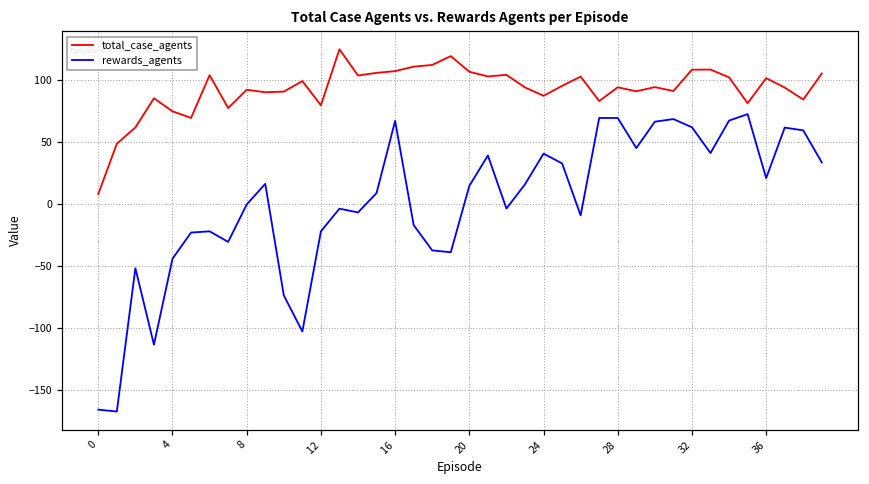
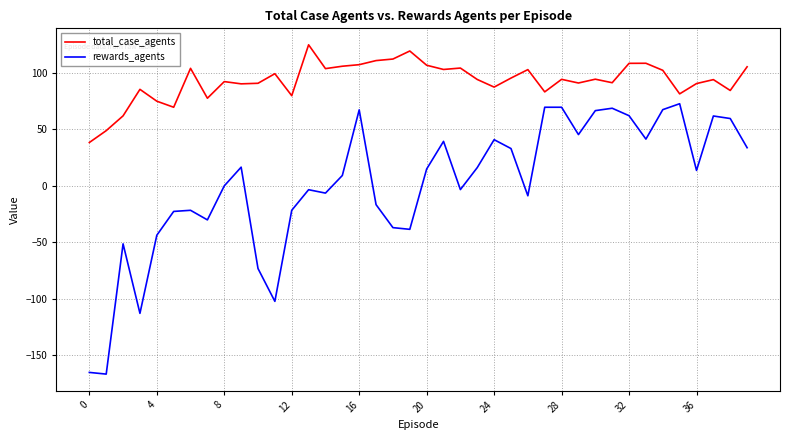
  {
    "total_case_agents": {
-     "0": 8,
+     "0": 38,
      "4": 75,
      "8": 92,
      "12": 80,
      "16": 107,
      "20": 107,
      "24": 88,
      "28": 94,
      "32": 109,
-     "36": 102
+     "36": 91
    },
    "rewards_agents": {
      "0": -166,
      "4": -44,
      "8": 0,
      "12": -22,
      "16": 67,
      "20": 15,
      "24": 41,
      "28": 70,
      "32": 62,
-     "36": 21
+     "36": 14
    }
  }
